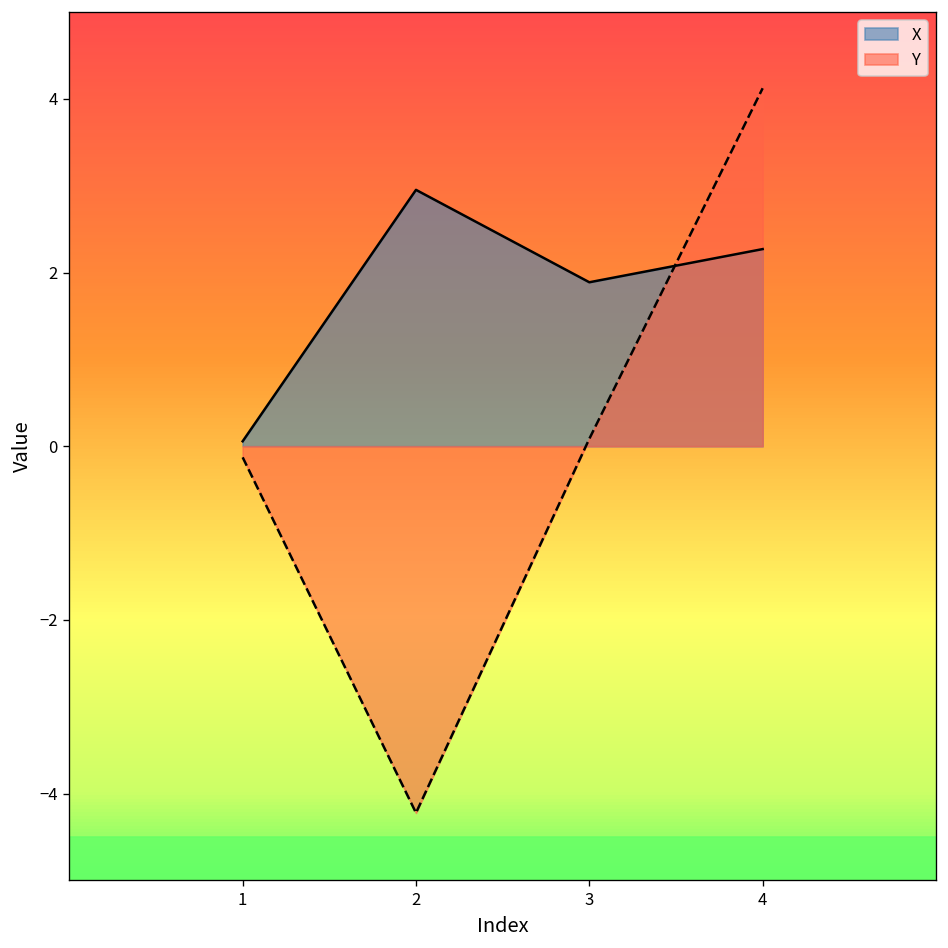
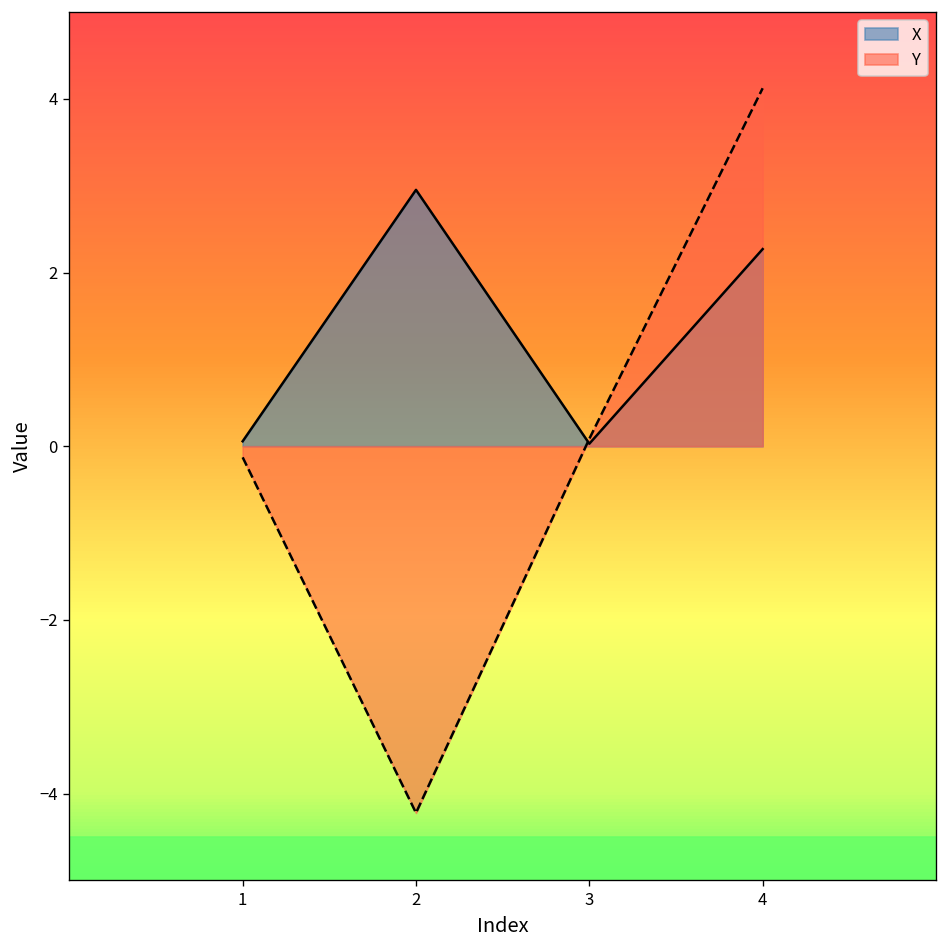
  {
    "X": {
      "1": 0.1,
      "2": 3.0,
-     "3": 1.9,
+     "3": 0.0,
      "4": 2.3
    }
  }
